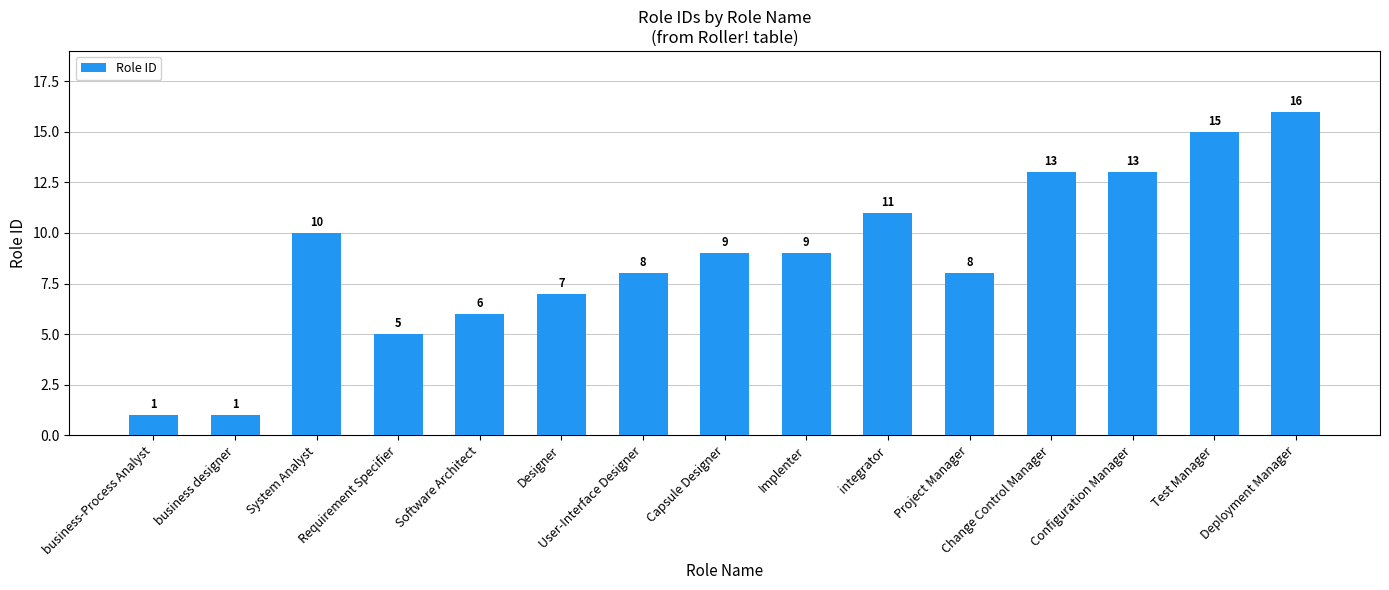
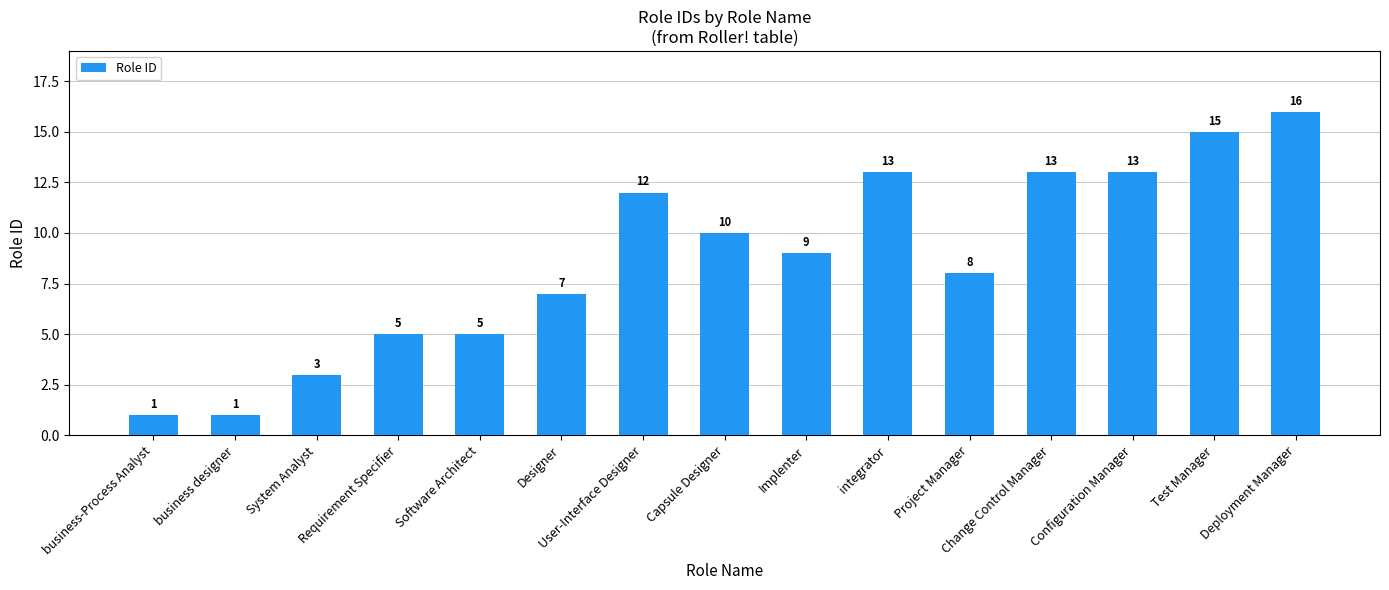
  {
    "business-Process Analyst": 1,
    "business designer": 1,
-   "System Analyst": 10,
+   "System Analyst": 3,
    "Requirement Specifier": 5,
-   "Software Architect": 6,
+   "Software Architect": 5,
    "Designer": 7,
-   "User-Interface Designer": 8,
-   "Capsule Designer": 9,
+   "User-Interface Designer": 12,
+   "Capsule Designer": 10,
    "Implenter": 9,
-   "integrator": 11,
+   "integrator": 13,
    "Project Manager": 8,
    "Change Control Manager": 13,
    "Configuration Manager": 13,
    "Test Manager": 15,
    "Deployment Manager": 16
  }
